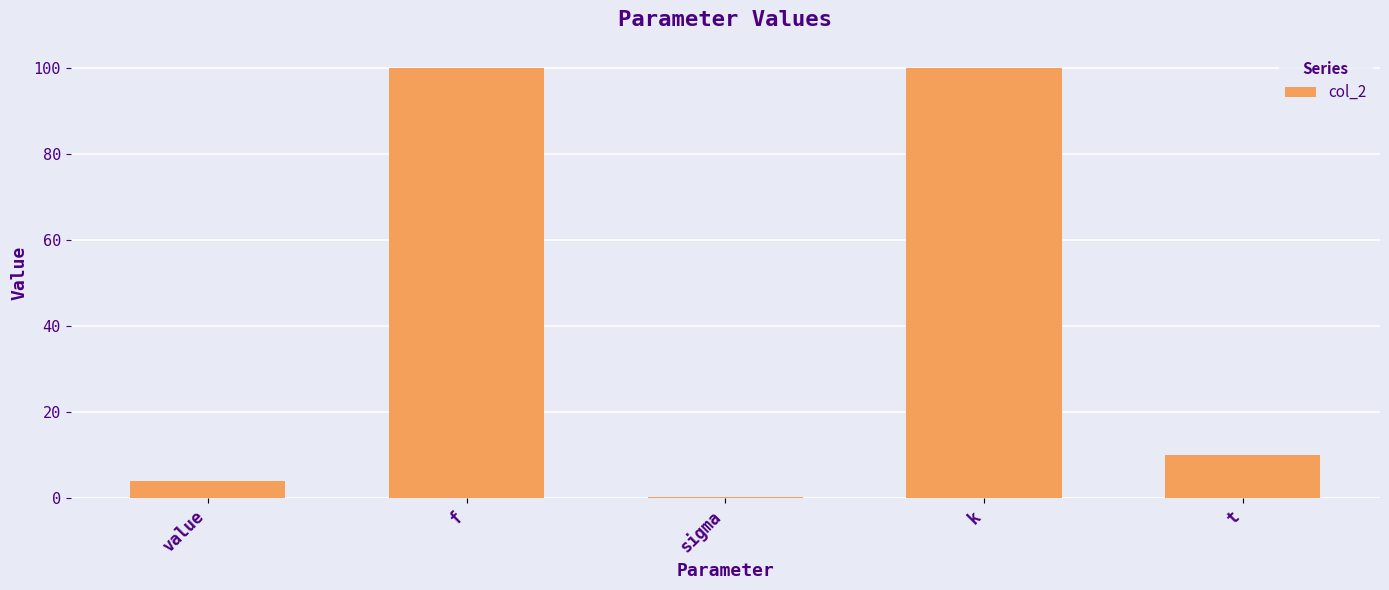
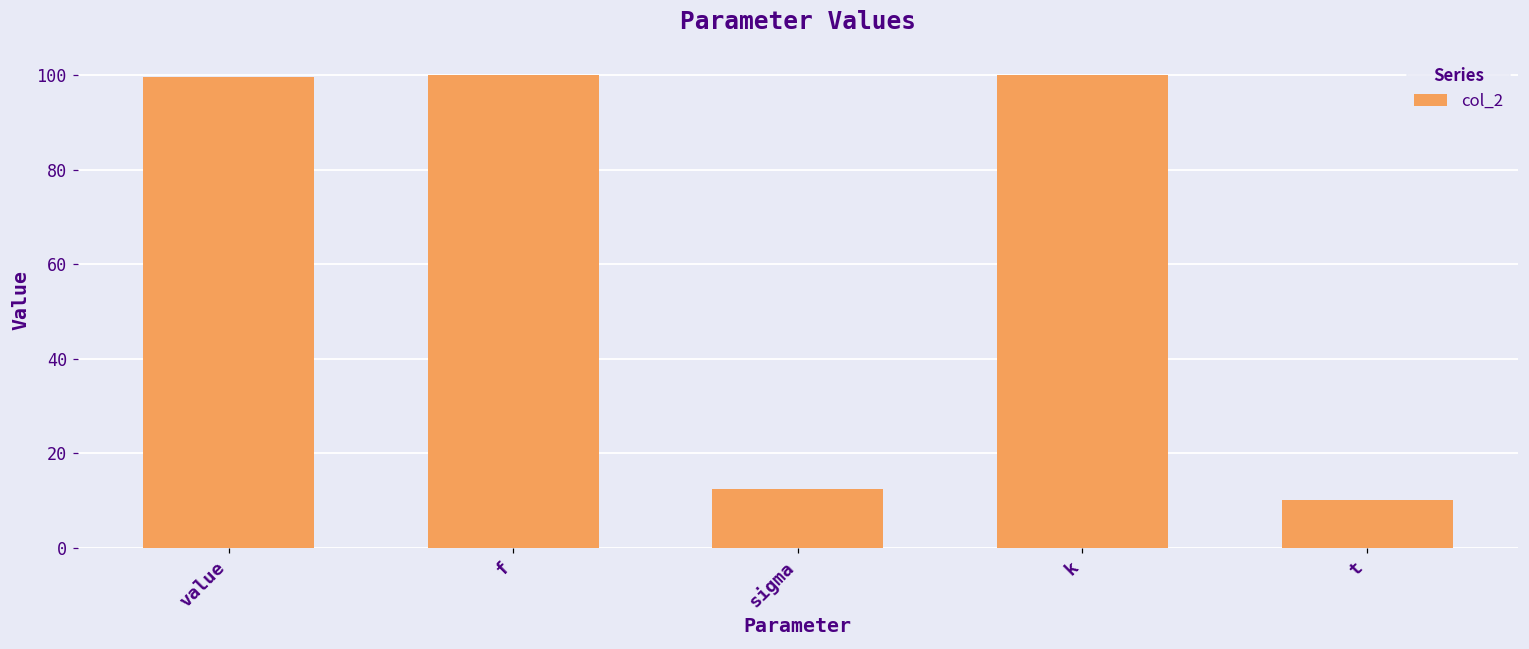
  {
-   "value": 4,
+   "value": 100,
    "f": 100,
-   "sigma": 0,
+   "sigma": 13,
    "k": 100,
    "t": 10
  }
